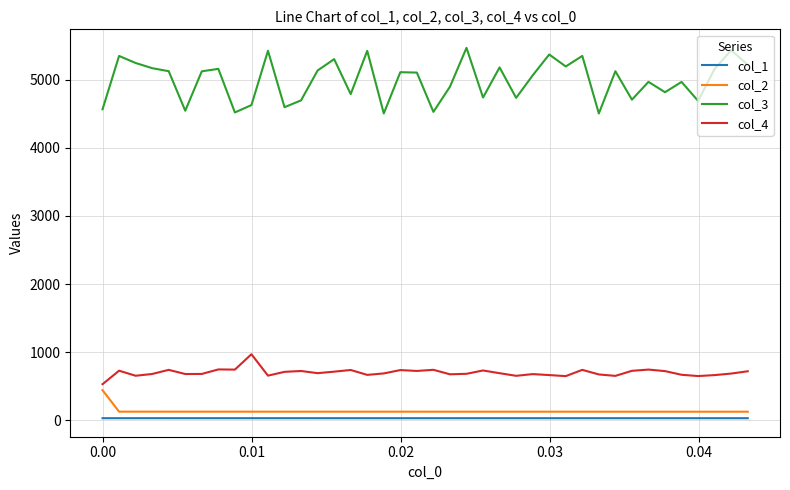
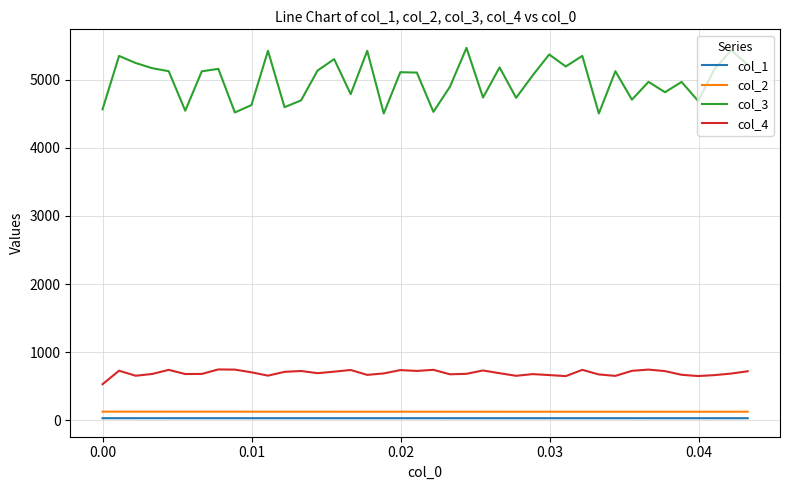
  {
    "col_1": {
      "0.00": 0,
      "0.01": 0
    },
    "col_2": {
-     "0.00": 400,
+     "0.00": 100,
      "0.01": 100
    },
    "col_3": {
      "0.00": 4600,
      "0.01": 4600
    },
    "col_4": {
      "0.00": 500,
-     "0.01": 1000
+     "0.01": 700
    }
  }
